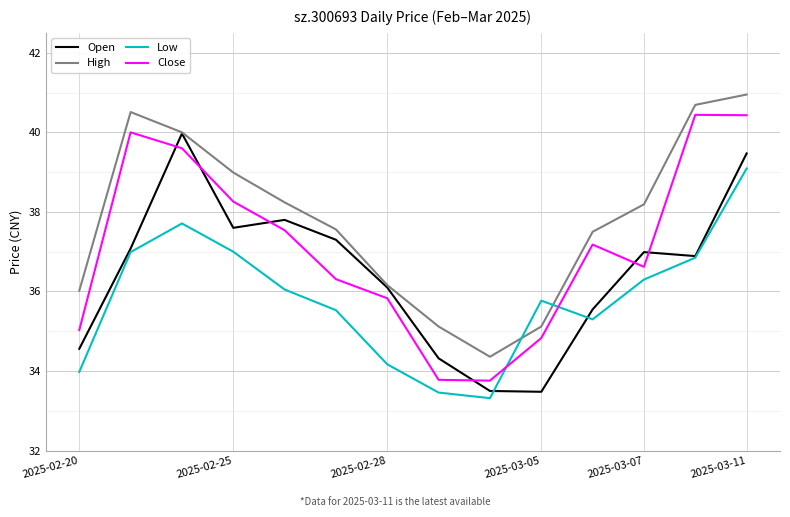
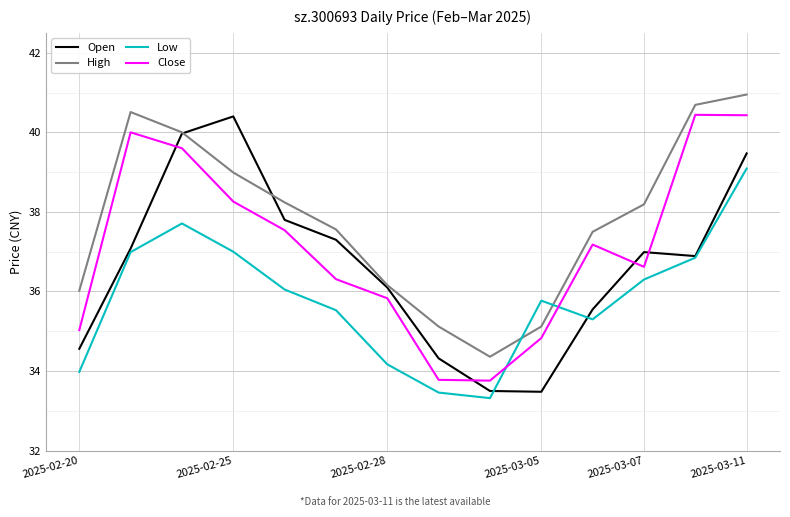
  {
    "Open": {
      "2025-02-20": 34.6,
-     "2025-02-25": 37.6,
+     "2025-02-25": 40.4,
      "2025-03-05": 33.5,
      "2025-03-07": 37.0,
      "2025-03-11": 39.5
    },
    "High": {
      "2025-02-20": 36.0,
      "2025-02-25": 39.0,
      "2025-03-05": 35.1,
      "2025-03-07": 38.2,
      "2025-03-11": 41.0
    },
    "Low": {
      "2025-02-20": 34.0,
      "2025-02-25": 37.0,
      "2025-02-28": 34.2,
      "2025-03-05": 35.8,
      "2025-03-07": 36.3,
      "2025-03-11": 39.1
    },
    "Close": {
      "2025-02-20": 35.0,
      "2025-02-25": 38.3,
      "2025-02-28": 35.8,
      "2025-03-05": 34.8,
      "2025-03-07": 36.6,
      "2025-03-11": 40.4
    }
  }
